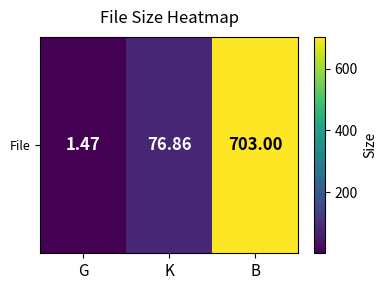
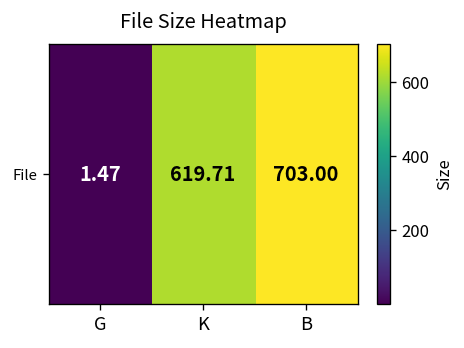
  {
    "File": {
      "G": 1.47,
-     "K": 76.86,
+     "K": 619.71,
      "B": 703.00
    }
  }
